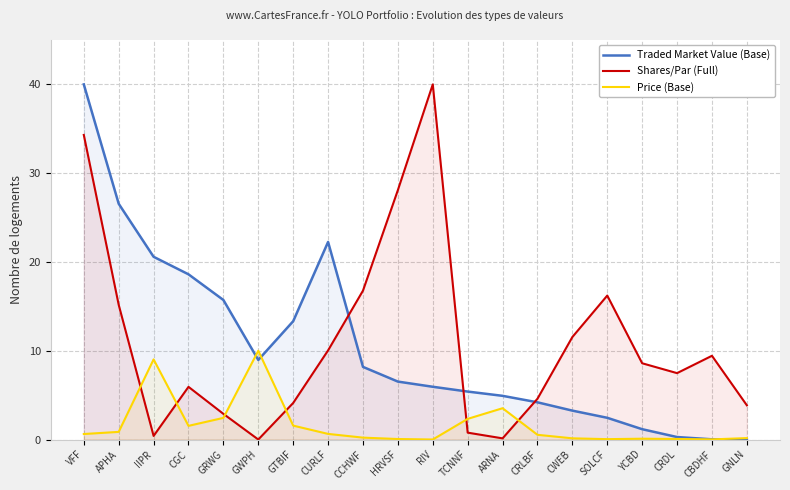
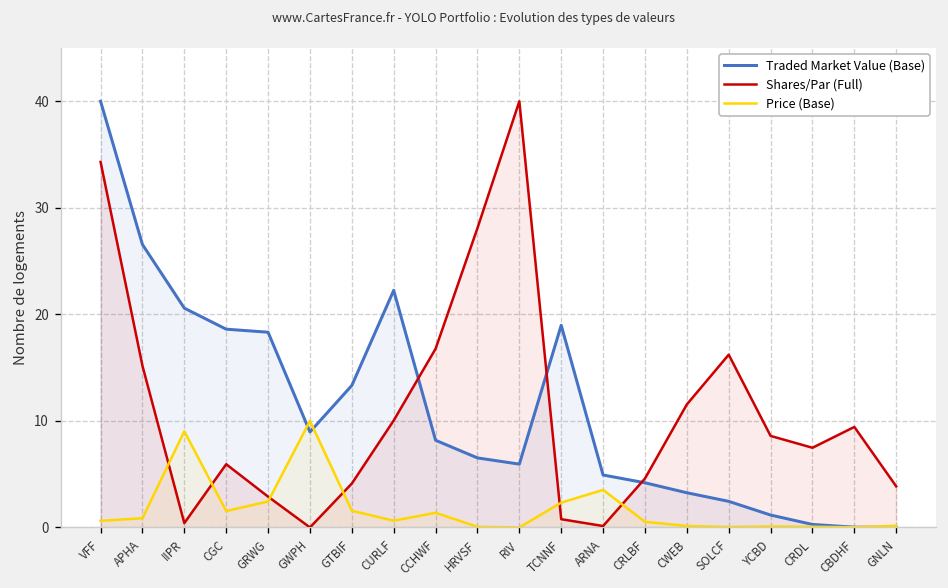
  {
    "Traded Market Value (Base)": {
      "VFF": 40,
      "APHA": 27,
      "IIPR": 21,
      "CGC": 19,
-     "GRWG": 16,
+     "GRWG": 18,
      "GWPH": 9,
      "GTBIF": 13,
      "CURLF": 22,
      "CCHWF": 8,
      "HRVSF": 7,
      "RIV": 6,
-     "TCNNF": 5,
+     "TCNNF": 19,
      "ARNA": 5,
      "CRLBF": 4,
      "CWEB": 3,
      "SOLCF": 2,
      "YCBD": 1
    },
    "Shares/Par (Full)": {
      "VFF": 34,
      "APHA": 15,
      "IIPR": 0,
      "CGC": 6,
      "GRWG": 3,
      "GWPH": 0,
      "GTBIF": 4,
      "CURLF": 10,
      "CCHWF": 17,
      "HRVSF": 28,
      "RIV": 40,
      "TCNNF": 1,
      "ARNA": 0,
      "CRLBF": 5,
      "CWEB": 12,
      "SOLCF": 16,
      "YCBD": 9,
      "CRDL": 7,
      "CBDHF": 9,
      "GNLN": 4
    },
    "Price (Base)": {
      "VFF": 1,
      "APHA": 1,
      "IIPR": 9,
      "CGC": 2,
      "GRWG": 2,
      "GWPH": 10,
      "GTBIF": 2,
      "CURLF": 1,
-     "CCHWF": 0,
+     "CCHWF": 1,
      "HRVSF": 0,
      "RIV": 0,
      "TCNNF": 2,
      "ARNA": 4,
      "CRLBF": 1,
      "CWEB": 0,
      "SOLCF": 0,
      "YCBD": 0
    }
  }
